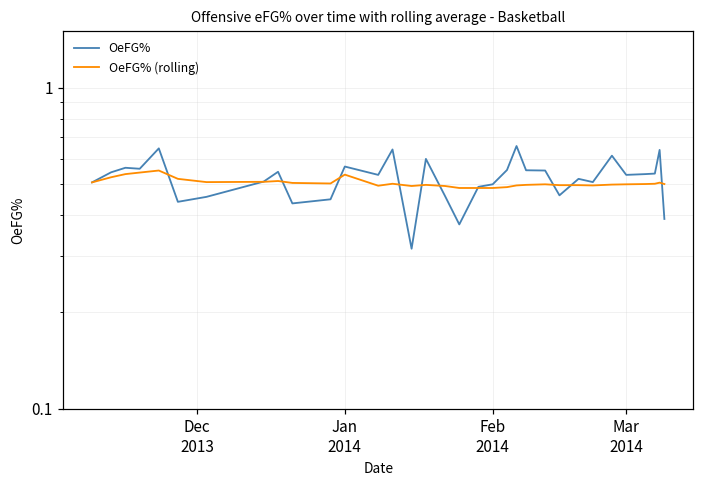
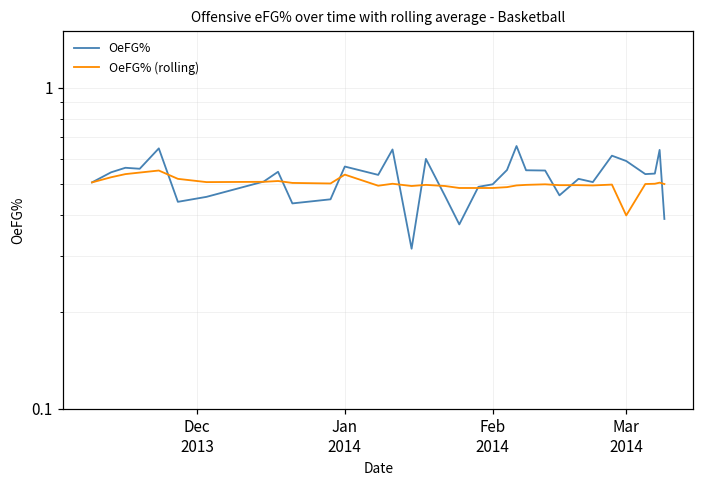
  {
    "OeFG%": {
      "Jan 2014": 0.57,
      "Feb 2014": 0.50,
-     "Mar 2014": 0.54
+     "Mar 2014": 0.59
    },
    "OeFG% (rolling)": {
      "Jan 2014": 0.54,
      "Feb 2014": 0.49,
-     "Mar 2014": 0.5
+     "Mar 2014": 0.4
    }
  }
